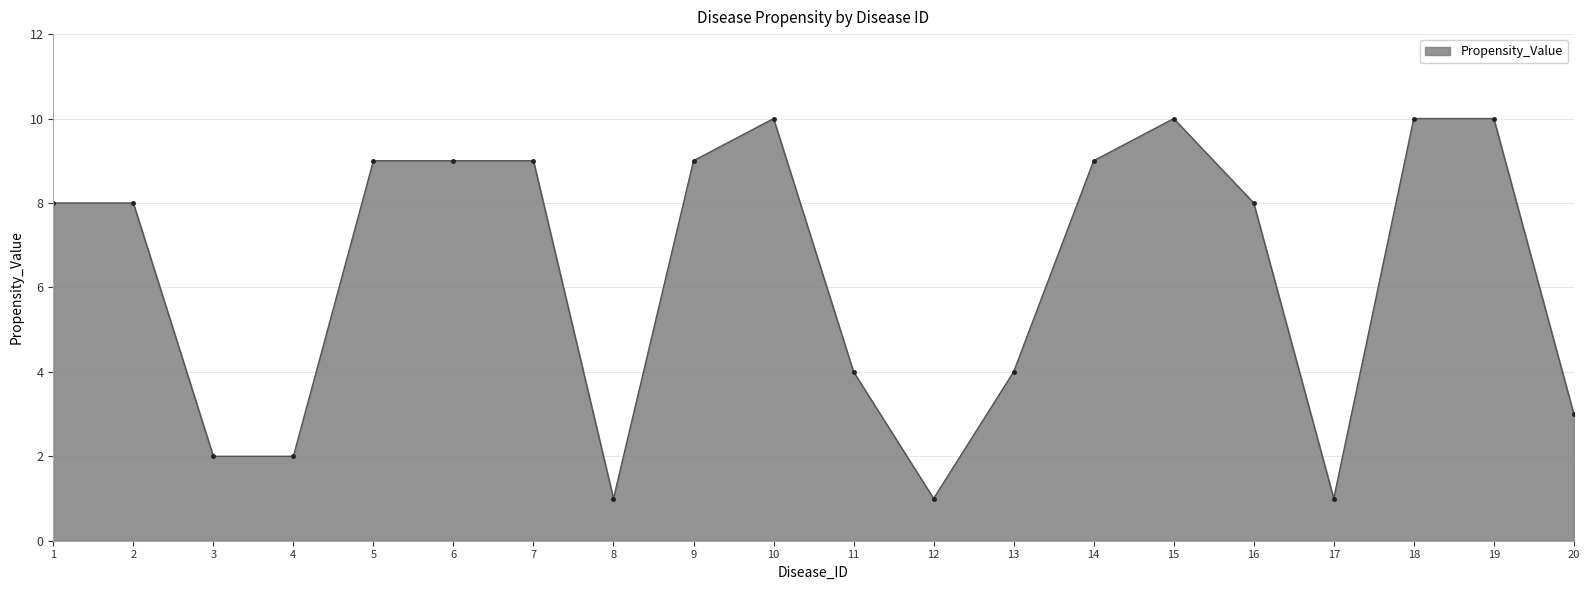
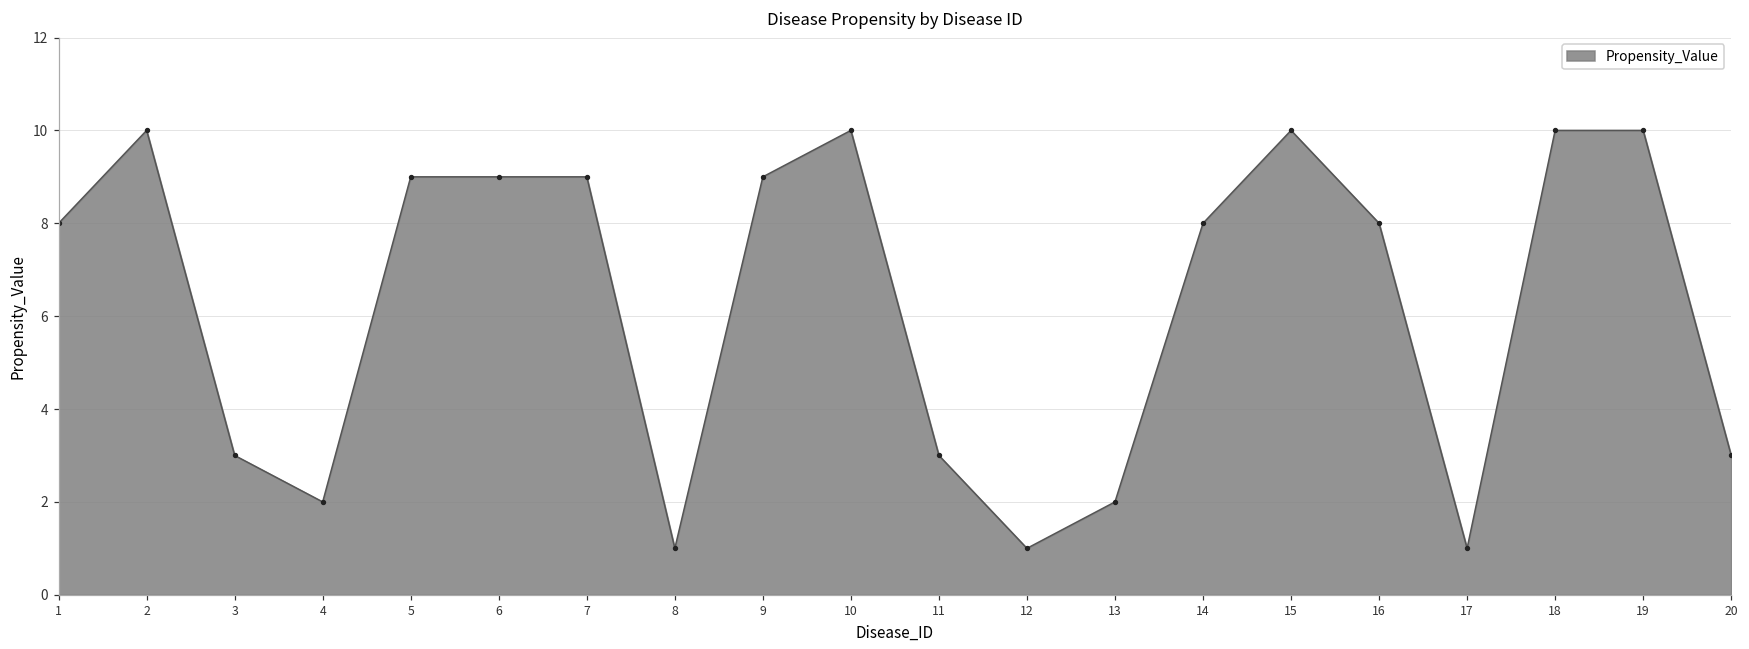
  {
    "1": 8,
-   "2": 8,
-   "3": 2,
+   "2": 10,
+   "3": 3,
    "4": 2,
    "5": 9,
    "6": 9,
    "7": 9,
    "8": 1,
    "9": 9,
    "10": 10,
-   "11": 4,
+   "11": 3,
    "12": 1,
-   "13": 4,
-   "14": 9,
+   "13": 2,
+   "14": 8,
    "15": 10,
    "16": 8,
    "17": 1,
    "18": 10,
    "19": 10,
    "20": 3
  }
